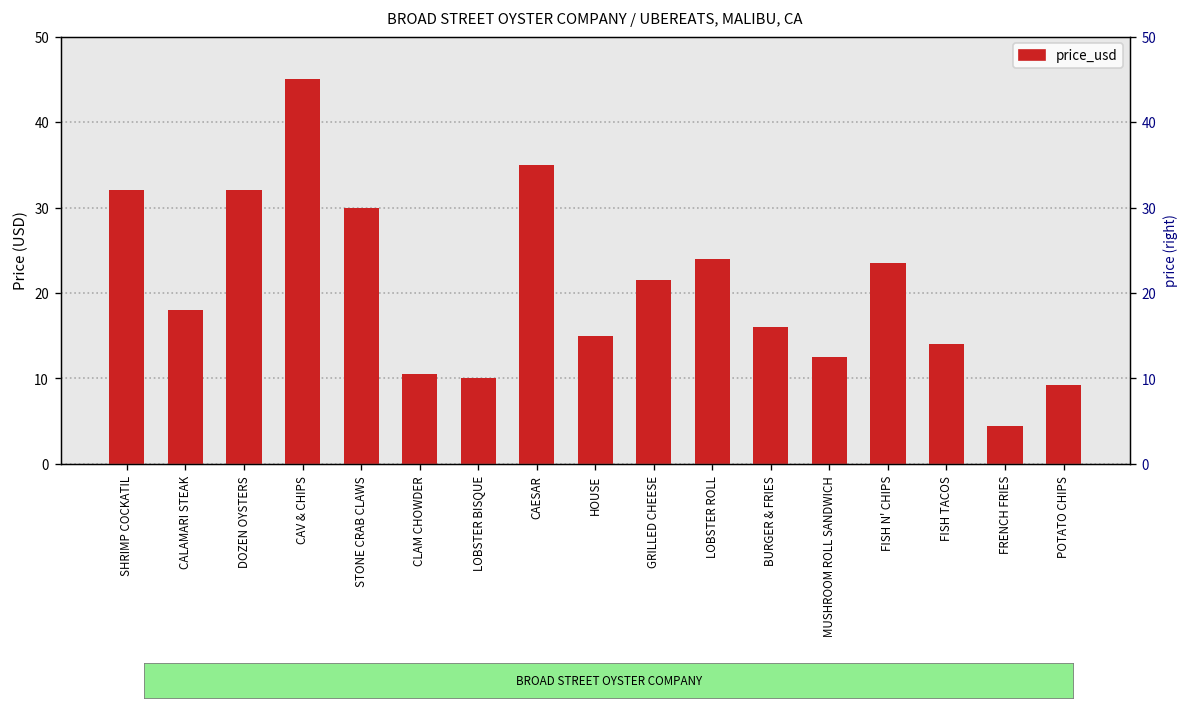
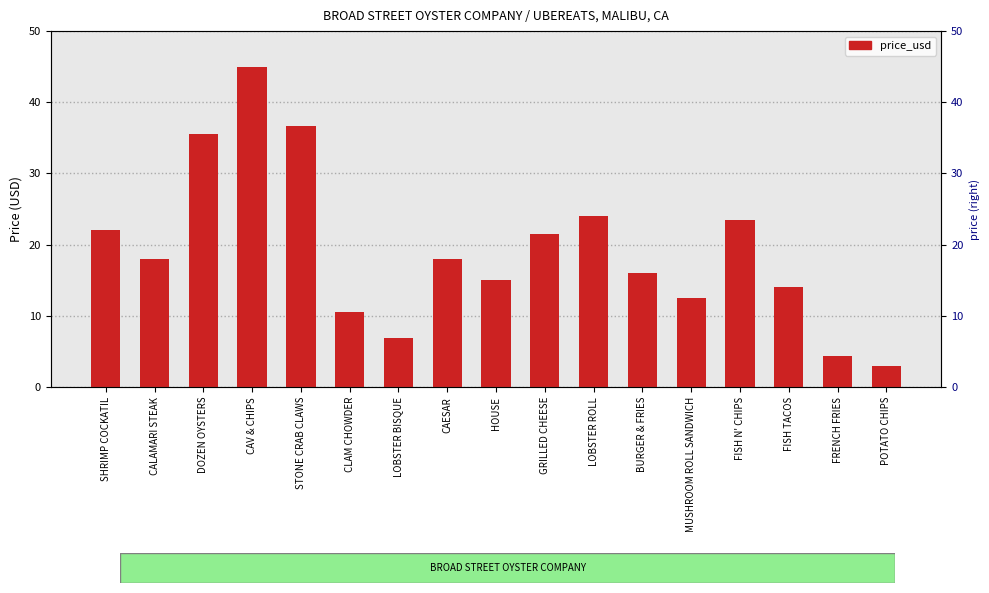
  {
-   "SHRIMP COCKATIL": 32,
+   "SHRIMP COCKATIL": 22,
    "CALAMARI STEAK": 18,
-   "DOZEN OYSTERS": 32,
+   "DOZEN OYSTERS": 36,
    "CAV & CHIPS": 45,
-   "STONE CRAB CLAWS": 30,
+   "STONE CRAB CLAWS": 37,
    "CLAM CHOWDER": 11,
-   "LOBSTER BISQUE": 10,
-   "CAESAR": 35,
+   "LOBSTER BISQUE": 7,
+   "CAESAR": 18,
    "HOUSE": 15,
    "GRILLED CHEESE": 22,
    "LOBSTER ROLL": 24,
    "BURGER & FRIES": 16,
    "MUSHROOM ROLL SANDWICH": 13,
    "FISH N' CHIPS": 24,
    "FISH TACOS": 14,
    "FRENCH FRIES": 4,
-   "POTATO CHIPS": 9
+   "POTATO CHIPS": 3
  }
